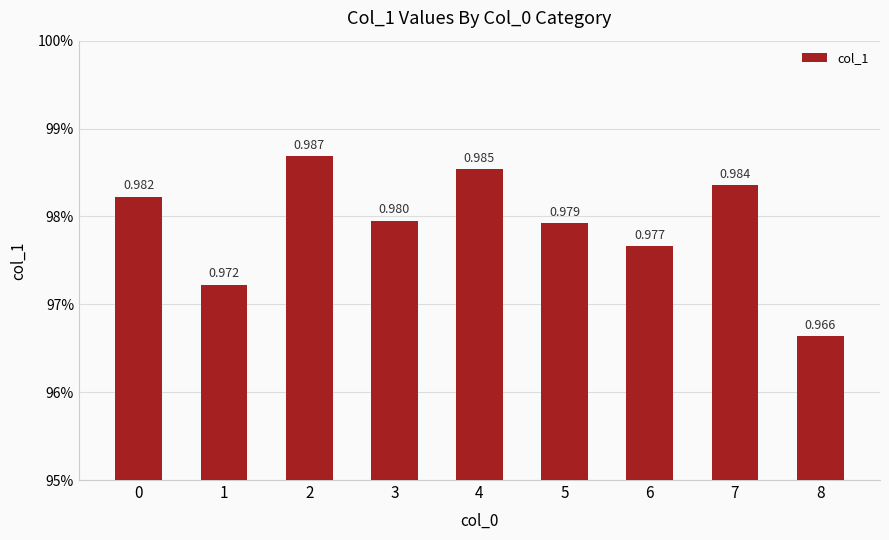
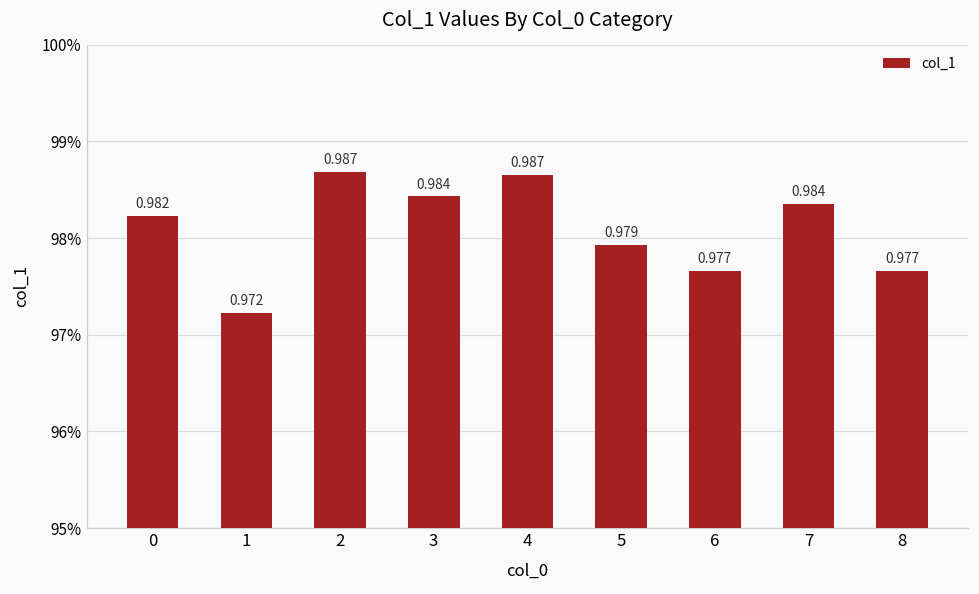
  {
    "0": 0.982,
    "1": 0.972,
    "2": 0.987,
-   "3": 0.980,
-   "4": 0.985,
+   "3": 0.984,
+   "4": 0.987,
    "5": 0.979,
    "6": 0.977,
    "7": 0.984,
-   "8": 0.966
+   "8": 0.977
  }
